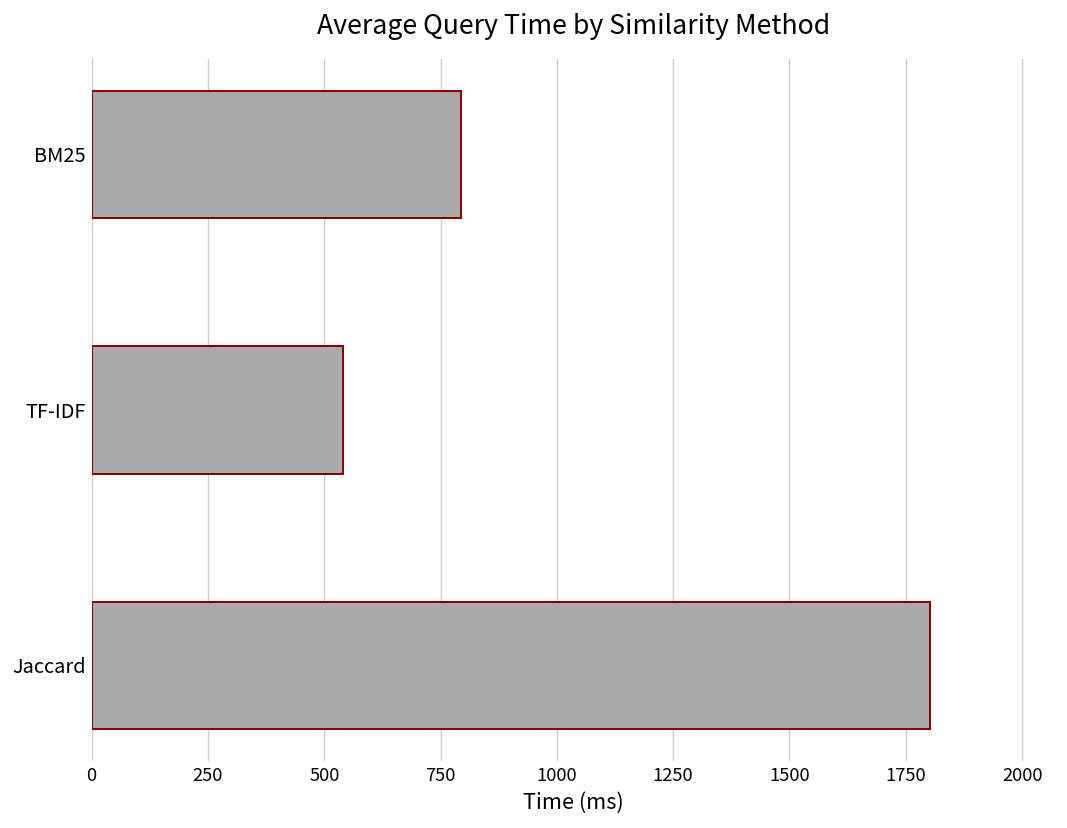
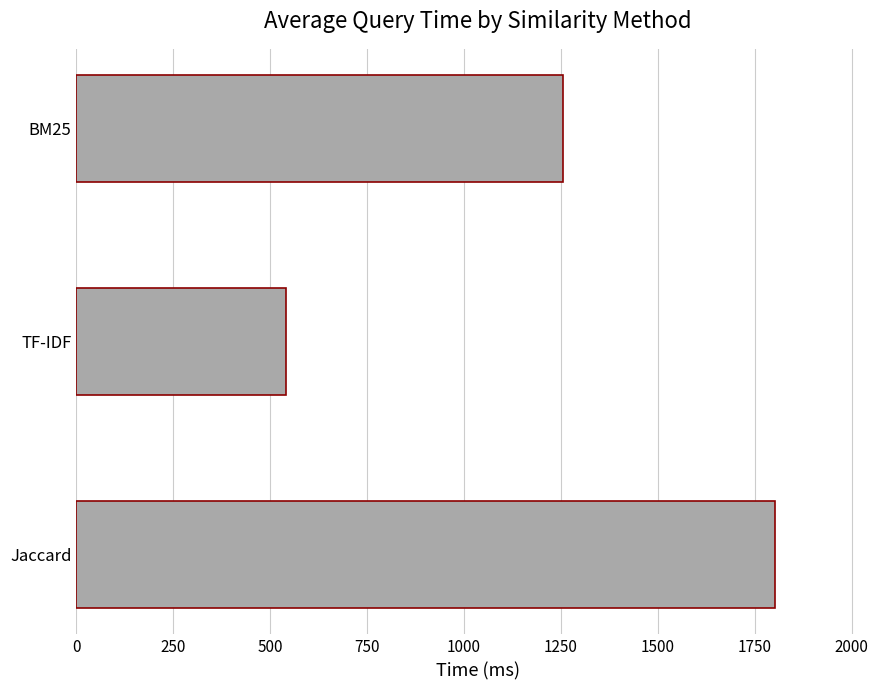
  {
-   "BM25": 790,
+   "BM25": 1260,
    "TF-IDF": 540,
    "Jaccard": 1800
  }
